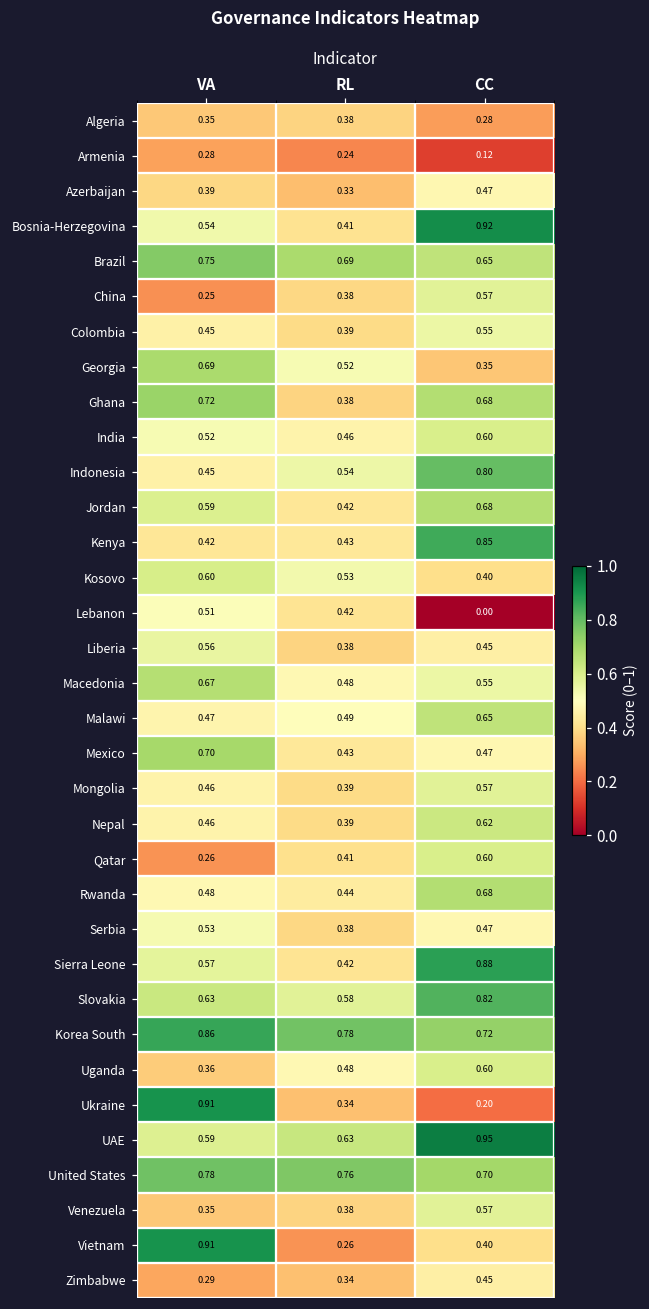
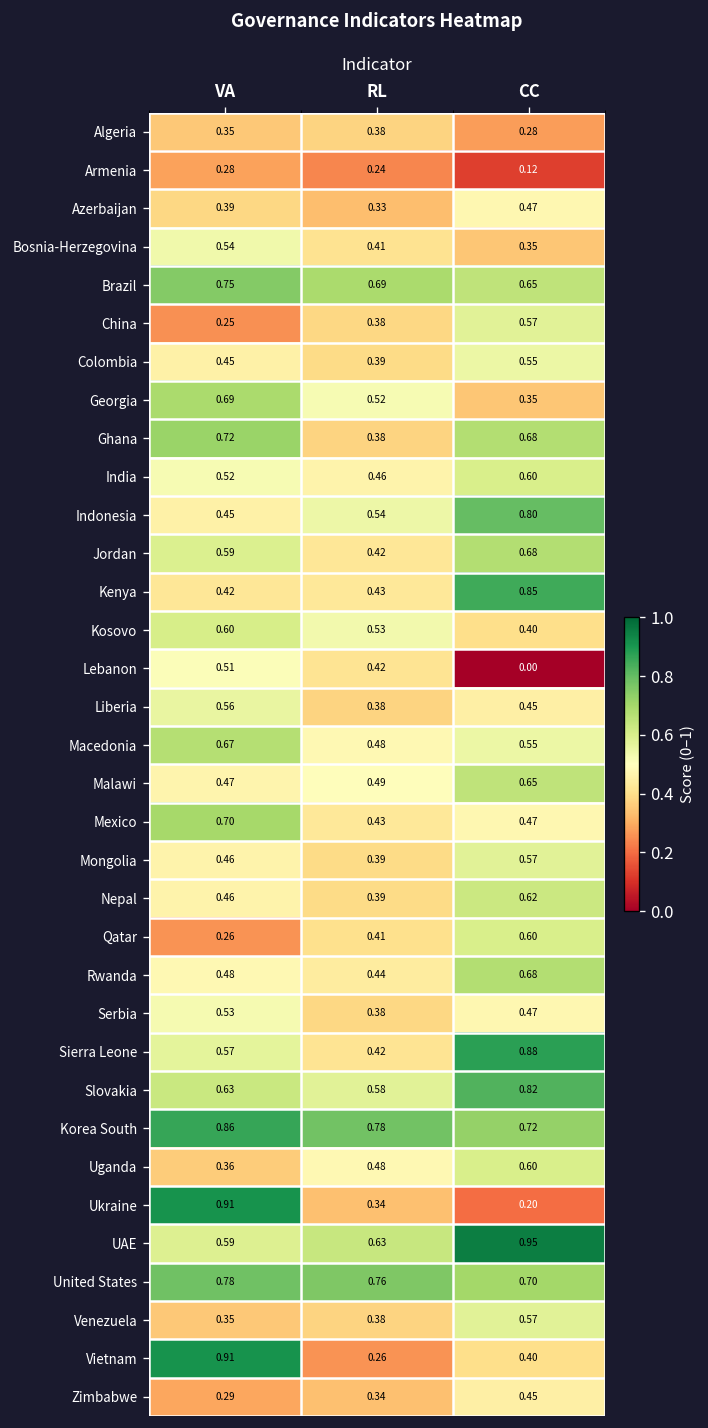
  {
    "Algeria": {
      "VA": 0.35,
      "RL": 0.38,
      "CC": 0.28
    },
    "Armenia": {
      "VA": 0.28,
      "RL": 0.24,
      "CC": 0.12
    },
    "Azerbaijan": {
      "VA": 0.39,
      "RL": 0.33,
      "CC": 0.47
    },
    "Bosnia-Herzegovina": {
      "VA": 0.54,
      "RL": 0.41,
-     "CC": 0.92
+     "CC": 0.35
    },
    "Brazil": {
      "VA": 0.75,
      "RL": 0.69,
      "CC": 0.65
    },
    "China": {
      "VA": 0.25,
      "RL": 0.38,
      "CC": 0.57
    },
    "Colombia": {
      "VA": 0.45,
      "RL": 0.39,
      "CC": 0.55
    },
    "Georgia": {
      "VA": 0.69,
      "RL": 0.52,
      "CC": 0.35
    },
    "Ghana": {
      "VA": 0.72,
      "RL": 0.38,
      "CC": 0.68
    },
    "India": {
      "VA": 0.52,
      "RL": 0.46,
      "CC": 0.60
    },
    "Indonesia": {
      "VA": 0.45,
      "RL": 0.54,
      "CC": 0.80
    },
    "Jordan": {
      "VA": 0.59,
      "RL": 0.42,
      "CC": 0.68
    },
    "Kenya": {
      "VA": 0.42,
      "RL": 0.43,
      "CC": 0.85
    },
    "Kosovo": {
      "VA": 0.60,
      "RL": 0.53,
      "CC": 0.40
    },
    "Lebanon": {
      "VA": 0.51,
      "RL": 0.42,
      "CC": 0.00
    },
    "Liberia": {
      "VA": 0.56,
      "RL": 0.38,
      "CC": 0.45
    },
    "Macedonia": {
      "VA": 0.67,
      "RL": 0.48,
      "CC": 0.55
    },
    "Malawi": {
      "VA": 0.47,
      "RL": 0.49,
      "CC": 0.65
    },
    "Mexico": {
      "VA": 0.70,
      "RL": 0.43,
      "CC": 0.47
    },
    "Mongolia": {
      "VA": 0.46,
      "RL": 0.39,
      "CC": 0.57
    },
    "Nepal": {
      "VA": 0.46,
      "RL": 0.39,
      "CC": 0.62
    },
    "Qatar": {
      "VA": 0.26,
      "RL": 0.41,
      "CC": 0.60
    },
    "Rwanda": {
      "VA": 0.48,
      "RL": 0.44,
      "CC": 0.68
    },
    "Serbia": {
      "VA": 0.53,
      "RL": 0.38,
      "CC": 0.47
    },
    "Sierra Leone": {
      "VA": 0.57,
      "RL": 0.42,
      "CC": 0.88
    },
    "Slovakia": {
      "VA": 0.63,
      "RL": 0.58,
      "CC": 0.82
    },
    "Korea South": {
      "VA": 0.86,
      "RL": 0.78,
      "CC": 0.72
    },
    "Uganda": {
      "VA": 0.36,
      "RL": 0.48,
      "CC": 0.60
    },
    "Ukraine": {
      "VA": 0.91,
      "RL": 0.34,
      "CC": 0.20
    },
    "UAE": {
      "VA": 0.59,
      "RL": 0.63,
      "CC": 0.95
    },
    "United States": {
      "VA": 0.78,
      "RL": 0.76,
      "CC": 0.70
    },
    "Venezuela": {
      "VA": 0.35,
      "RL": 0.38,
      "CC": 0.57
    },
    "Vietnam": {
      "VA": 0.91,
      "RL": 0.26,
      "CC": 0.40
    },
    "Zimbabwe": {
      "VA": 0.29,
      "RL": 0.34,
      "CC": 0.45
    }
  }
